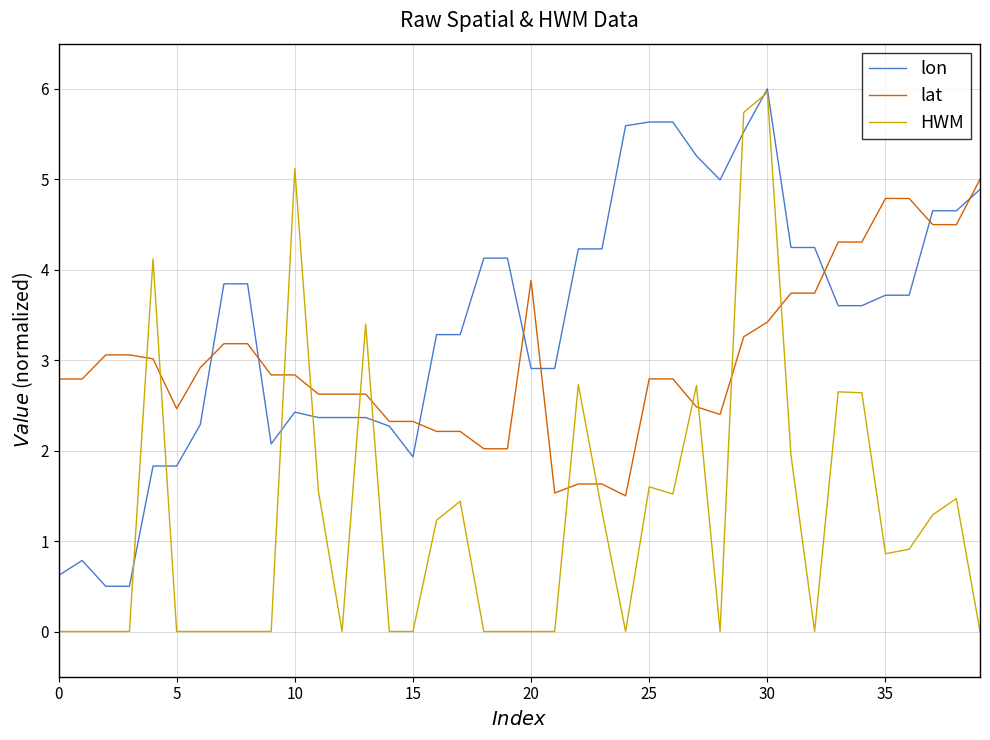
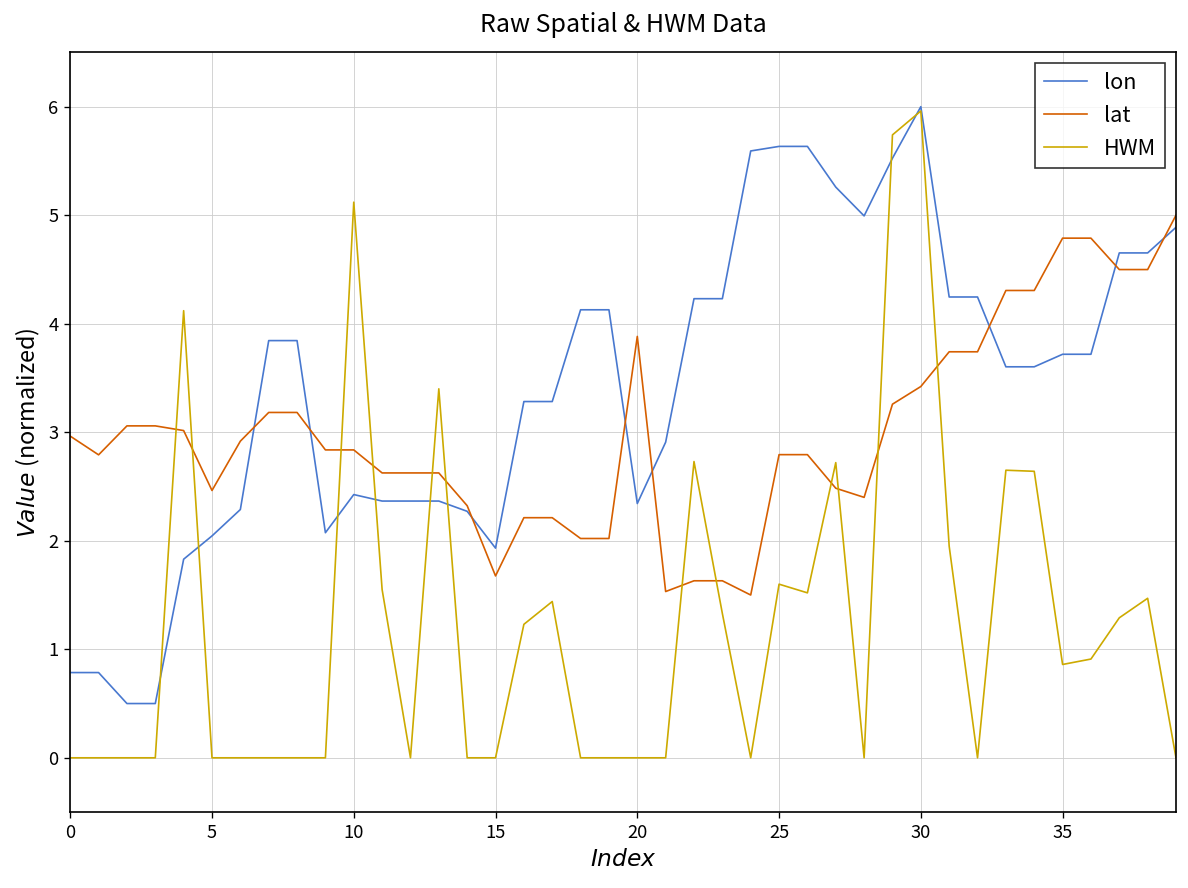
  {
    "lon": {
-     "0": 0.6,
-     "5": 1.8,
+     "0": 0.8,
+     "5": 2.0,
      "10": 2.4,
      "15": 1.9,
-     "20": 2.9,
+     "20": 2.3,
      "25": 5.6,
      "30": 6.0,
      "35": 3.7
    },
    "lat": {
-     "0": 2.8,
+     "0": 3.0,
      "5": 2.5,
      "10": 2.8,
-     "15": 2.3,
+     "15": 1.7,
      "20": 3.9,
      "25": 2.8,
      "30": 3.4,
      "35": 4.8
    },
    "HWM": {
      "0": 0.0,
      "5": 0.0,
      "10": 5.1,
      "15": 0.0,
      "20": 0.0,
      "25": 1.6,
      "30": 6.0,
      "35": 0.9
    }
  }
